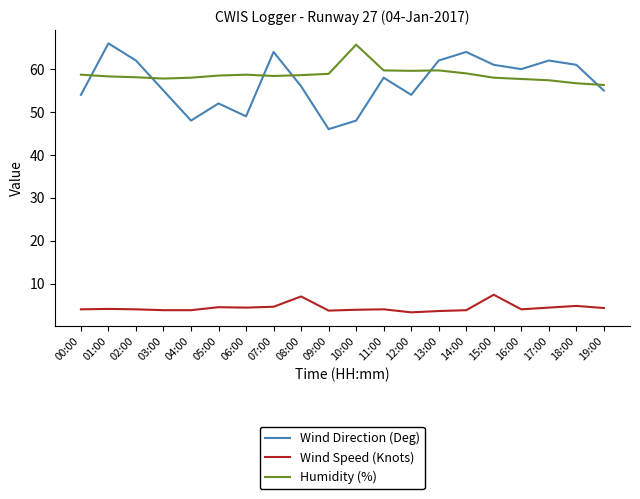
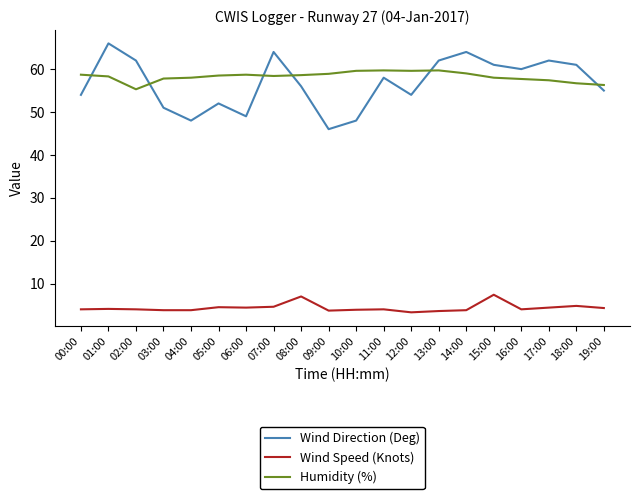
  {
    "Wind Direction (Deg)": {
      "00:00": 54,
      "01:00": 66,
      "02:00": 62,
-     "03:00": 55,
+     "03:00": 51,
      "04:00": 48,
      "05:00": 52,
      "06:00": 49,
      "07:00": 64,
      "08:00": 56,
      "09:00": 46,
      "10:00": 48,
      "11:00": 58,
      "12:00": 54,
      "13:00": 62,
      "14:00": 64,
      "15:00": 61,
      "16:00": 60,
      "17:00": 62,
      "18:00": 61,
      "19:00": 55
    },
    "Wind Speed (Knots)": {
      "00:00": 4,
      "01:00": 4,
      "02:00": 4,
      "03:00": 4,
      "04:00": 4,
      "05:00": 5,
      "06:00": 4,
      "07:00": 5,
      "08:00": 7,
      "09:00": 4,
      "10:00": 4,
      "11:00": 4,
      "12:00": 3,
      "13:00": 4,
      "14:00": 4,
      "15:00": 7,
      "16:00": 4,
      "17:00": 4,
      "18:00": 5,
      "19:00": 4
    },
    "Humidity (%)": {
      "00:00": 59,
      "01:00": 58,
-     "02:00": 58,
+     "02:00": 55,
      "03:00": 58,
      "04:00": 58,
      "05:00": 59,
      "06:00": 59,
      "07:00": 58,
      "08:00": 59,
      "09:00": 59,
-     "10:00": 66,
+     "10:00": 60,
      "11:00": 60,
      "12:00": 60,
      "13:00": 60,
      "14:00": 59,
      "15:00": 58,
      "16:00": 58,
      "17:00": 57,
      "18:00": 57,
      "19:00": 56
    }
  }
